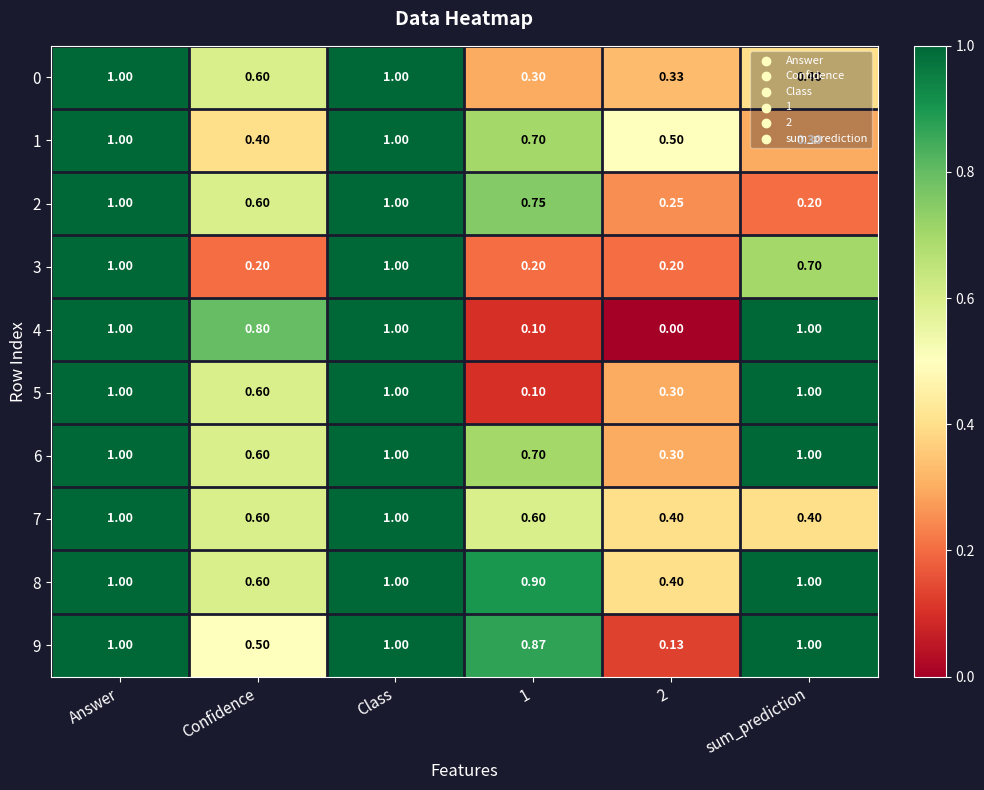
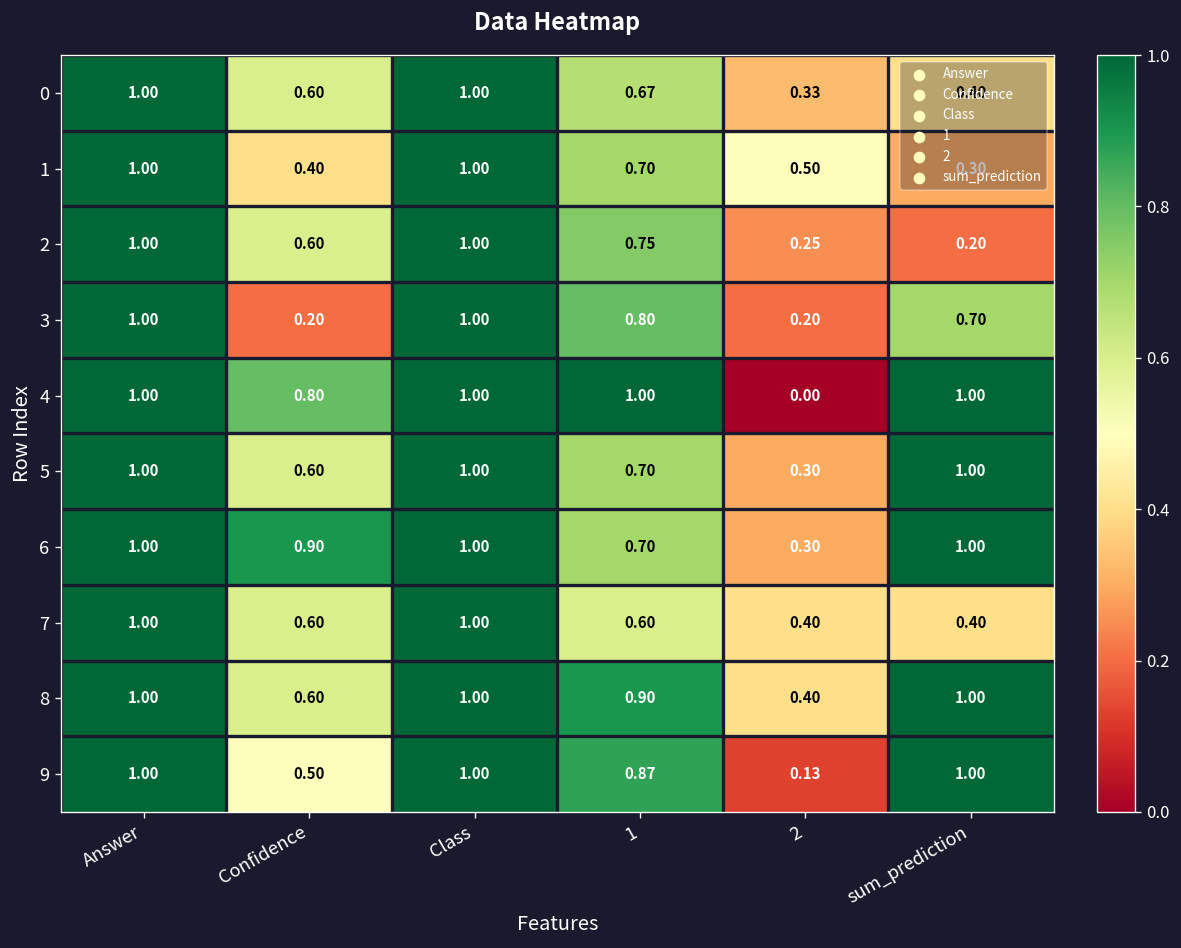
  {
    "0": {
      "Answer": 1.00,
      "Confidence": 0.60,
      "Class": 1.00,
-     "1": 0.30,
+     "1": 0.67,
      "2": 0.33
    },
    "1": {
      "Answer": 1.00,
      "Confidence": 0.40,
      "Class": 1.00,
      "1": 0.70,
      "2": 0.50
    },
    "2": {
      "Answer": 1.00,
      "Confidence": 0.60,
      "Class": 1.00,
      "1": 0.75,
      "2": 0.25,
      "sum_prediction": 0.20
    },
    "3": {
      "Answer": 1.00,
      "Confidence": 0.20,
      "Class": 1.00,
-     "1": 0.20,
+     "1": 0.80,
      "2": 0.20,
      "sum_prediction": 0.70
    },
    "4": {
      "Answer": 1.00,
      "Confidence": 0.80,
      "Class": 1.00,
-     "1": 0.10,
+     "1": 1.00,
      "2": 0.00,
      "sum_prediction": 1.00
    },
    "5": {
      "Answer": 1.00,
      "Confidence": 0.60,
      "Class": 1.00,
-     "1": 0.10,
+     "1": 0.70,
      "2": 0.30,
      "sum_prediction": 1.00
    },
    "6": {
      "Answer": 1.00,
-     "Confidence": 0.60,
+     "Confidence": 0.90,
      "Class": 1.00,
      "1": 0.70,
      "2": 0.30,
      "sum_prediction": 1.00
    },
    "7": {
      "Answer": 1.00,
      "Confidence": 0.60,
      "Class": 1.00,
      "1": 0.60,
      "2": 0.40,
      "sum_prediction": 0.40
    },
    "8": {
      "Answer": 1.00,
      "Confidence": 0.60,
      "Class": 1.00,
      "1": 0.90,
      "2": 0.40,
      "sum_prediction": 1.00
    },
    "9": {
      "Answer": 1.00,
      "Confidence": 0.50,
      "Class": 1.00,
      "1": 0.87,
      "2": 0.13,
      "sum_prediction": 1.00
    }
  }
